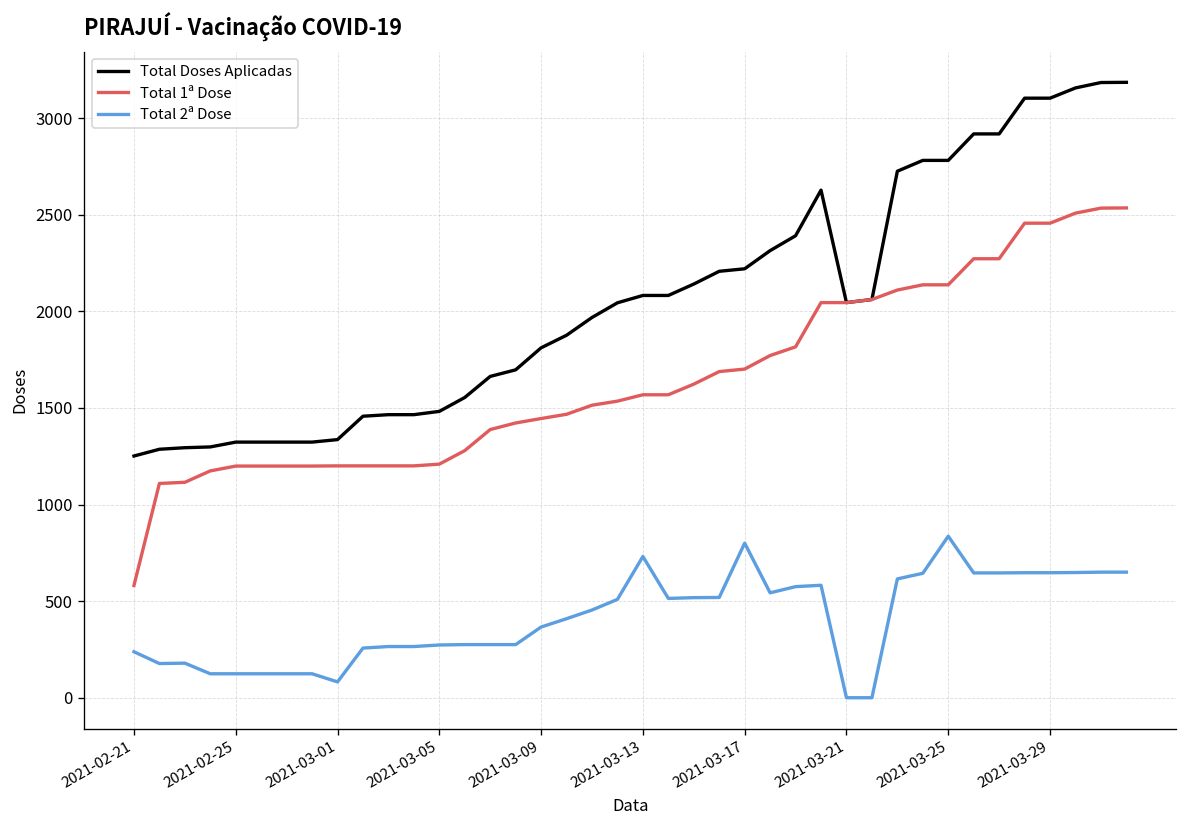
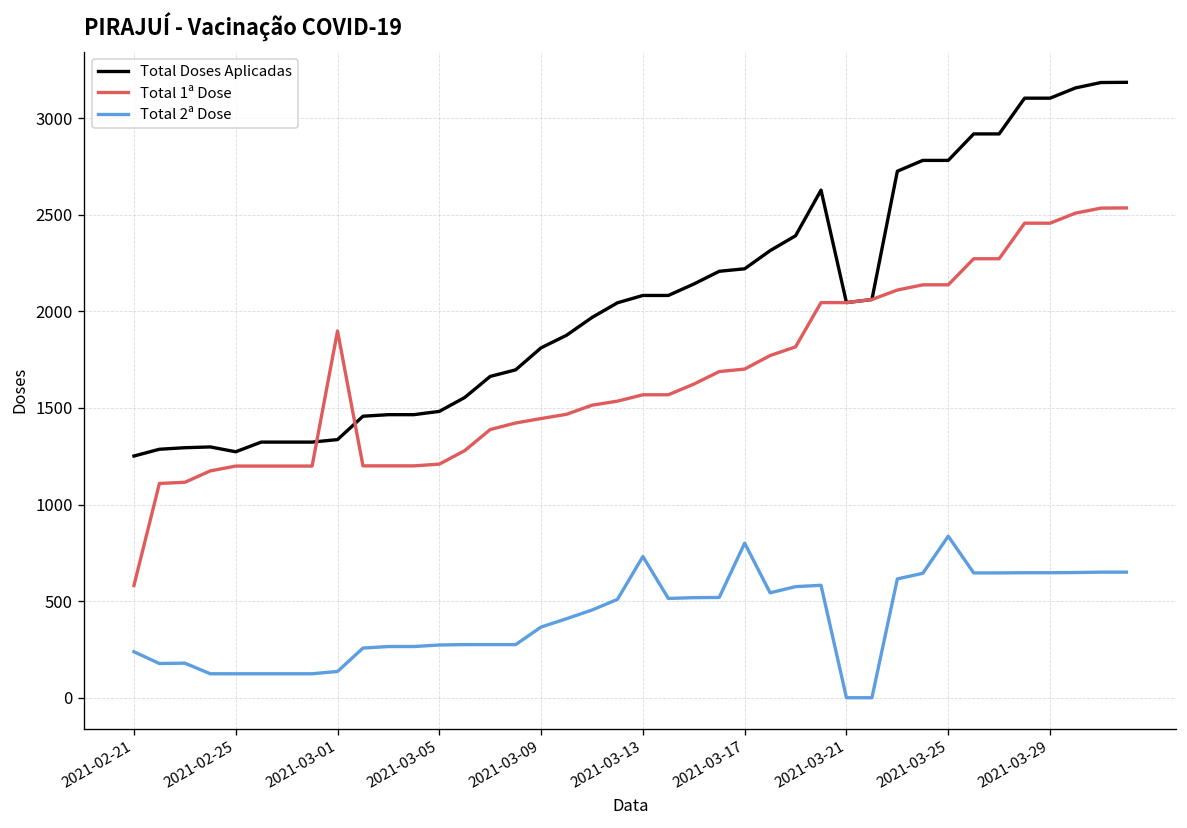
  {
    "Total Doses Aplicadas": {
      "2021-02-21": 1250,
-     "2021-02-25": 1320,
+     "2021-02-25": 1270,
      "2021-03-01": 1340,
      "2021-03-05": 1480,
      "2021-03-09": 1810,
      "2021-03-13": 2080,
      "2021-03-17": 2220,
      "2021-03-25": 2780,
      "2021-03-29": 3100
    },
    "Total 1ª Dose": {
      "2021-02-21": 580,
      "2021-02-25": 1200,
-     "2021-03-01": 1200,
+     "2021-03-01": 1900,
      "2021-03-05": 1210,
      "2021-03-09": 1450,
      "2021-03-13": 1570,
      "2021-03-17": 1700,
      "2021-03-25": 2140,
      "2021-03-29": 2460
    },
    "Total 2ª Dose": {
      "2021-02-21": 240,
      "2021-02-25": 120,
-     "2021-03-01": 80,
+     "2021-03-01": 140,
      "2021-03-05": 270,
      "2021-03-09": 370,
      "2021-03-13": 730,
      "2021-03-17": 800,
      "2021-03-21": 0,
      "2021-03-25": 840,
      "2021-03-29": 650
    }
  }
